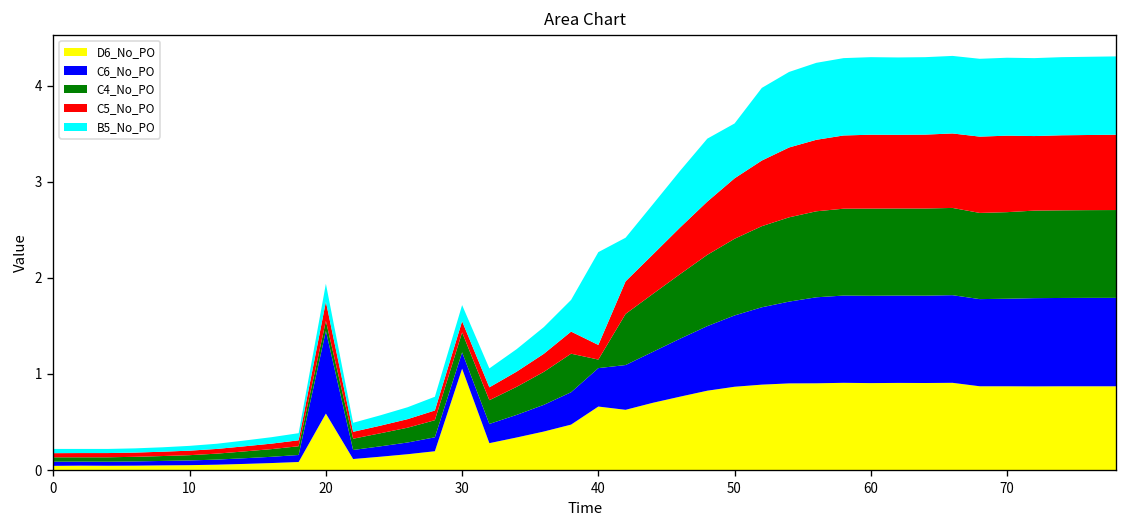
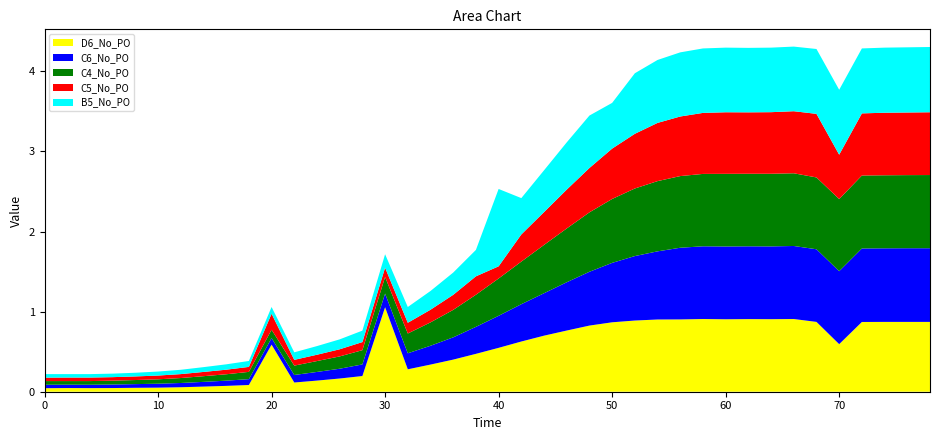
  {
    "D6_No_PO": {
-     "40": 0.7,
-     "70": 0.9
+     "40": 0.5,
+     "70": 0.6
    },
    "C6_No_PO": {
-     "20": 0.9
+     "20": 0.1
    },
    "C4_No_PO": {
-     "40": 0.1
+     "40": 0.5
    },
    "C5_No_PO": {
-     "70": 0.8
+     "70": 0.6
    },
    "B5_No_PO": {
      "0": 0.0,
      "10": 0.0,
-     "20": 0.2,
+     "20": 0.1,
      "30": 0.2,
      "40": 1.0,
      "50": 0.6,
      "60": 0.8,
      "70": 0.8
    }
  }
